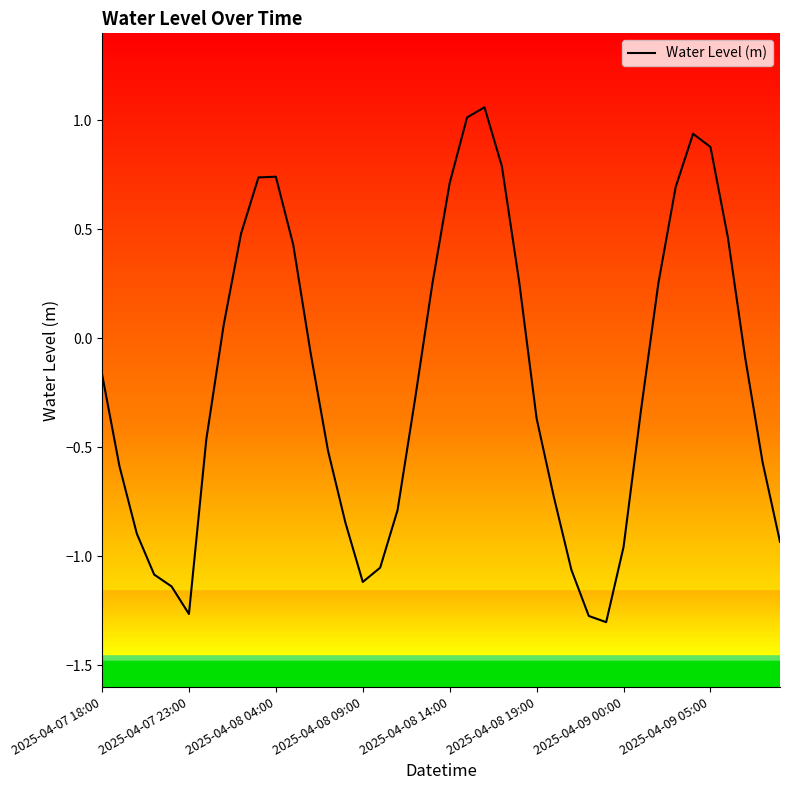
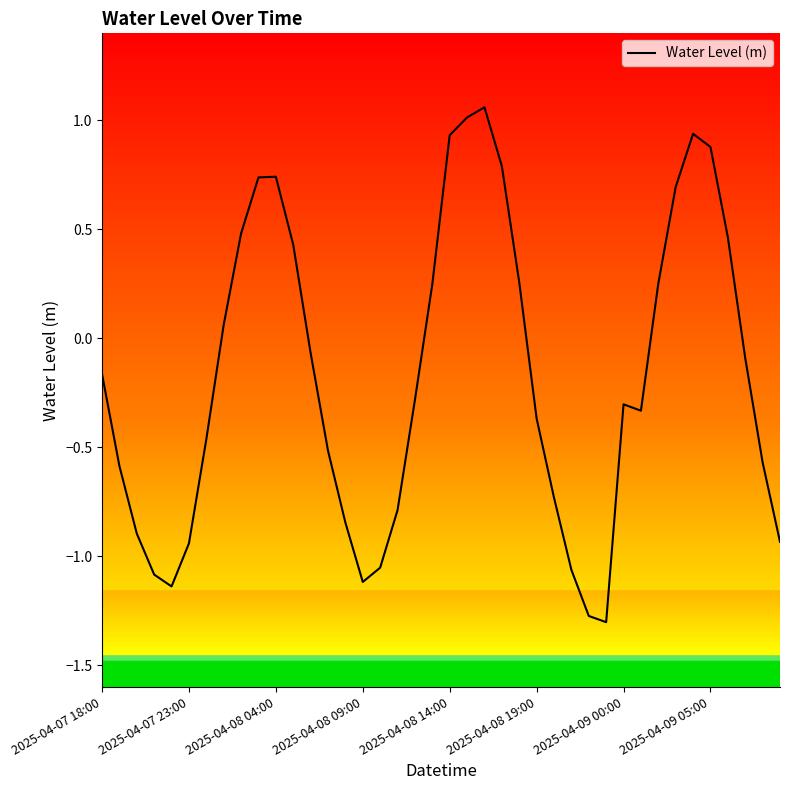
  {
    "2025-04-07 18:00": -0.16,
-   "2025-04-07 23:00": -1.26,
+   "2025-04-07 23:00": -0.94,
    "2025-04-08 04:00": 0.74,
    "2025-04-08 09:00": -1.12,
-   "2025-04-08 14:00": 0.71,
+   "2025-04-08 14:00": 0.93,
    "2025-04-08 19:00": -0.37,
-   "2025-04-09 00:00": -0.96,
+   "2025-04-09 00:00": -0.30,
    "2025-04-09 05:00": 0.88
  }
